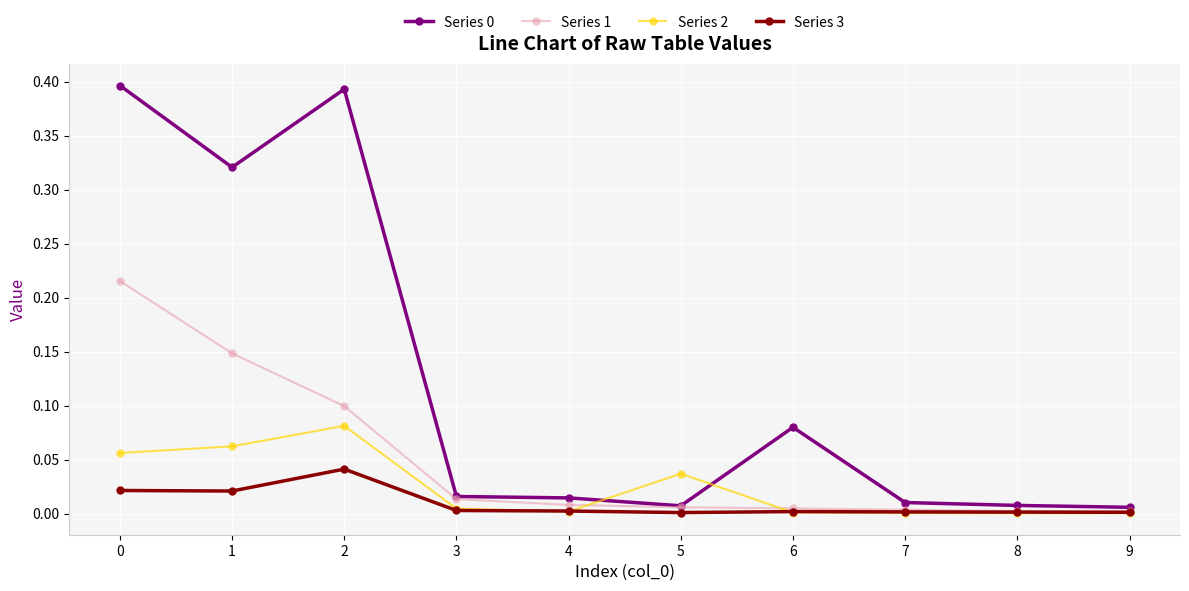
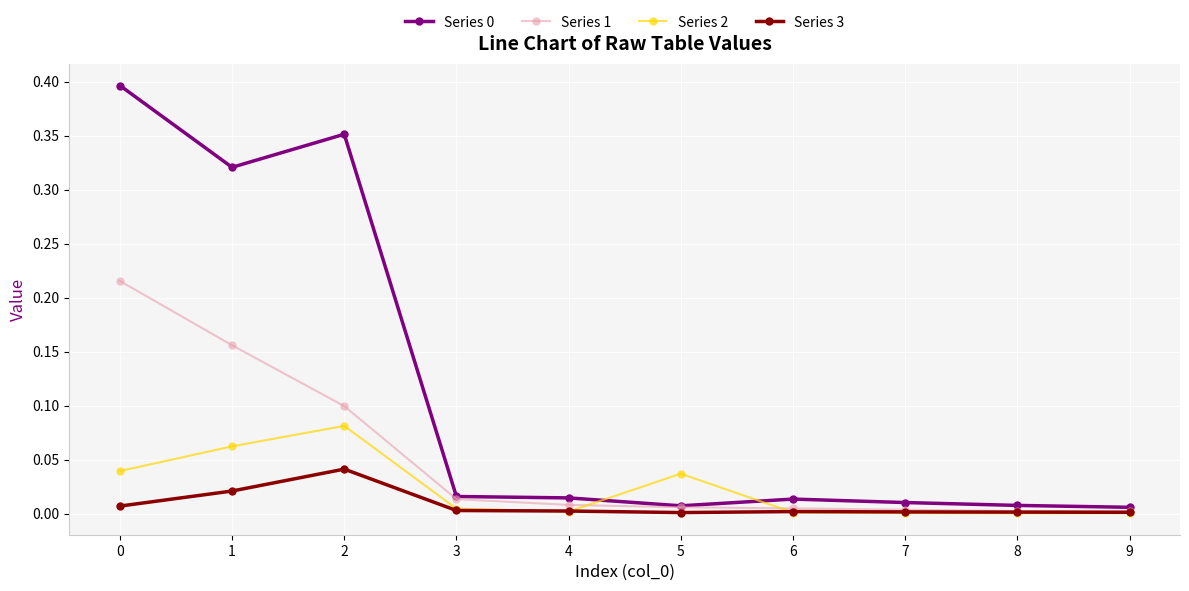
  {
    "Series 0": {
      "0": 0.396,
      "1": 0.321,
-     "2": 0.393,
+     "2": 0.351,
      "3": 0.016,
      "4": 0.015,
-     "6": 0.080,
+     "6": 0.014,
      "7": 0.010,
      "8": 0.008,
      "9": 0.006
    },
    "Series 1": {
      "0": 0.215,
-     "1": 0.148,
+     "1": 0.156,
      "2": 0.100,
      "3": 0.014,
      "4": 0.008,
      "6": 0.005
    },
    "Series 2": {
-     "0": 0.056,
+     "0": 0.039,
      "1": 0.062,
      "2": 0.081,
      "5": 0.037
    },
    "Series 3": {
-     "0": 0.021,
+     "0": 0.007,
      "1": 0.021,
      "2": 0.041,
      "5": 0.001
    }
  }
